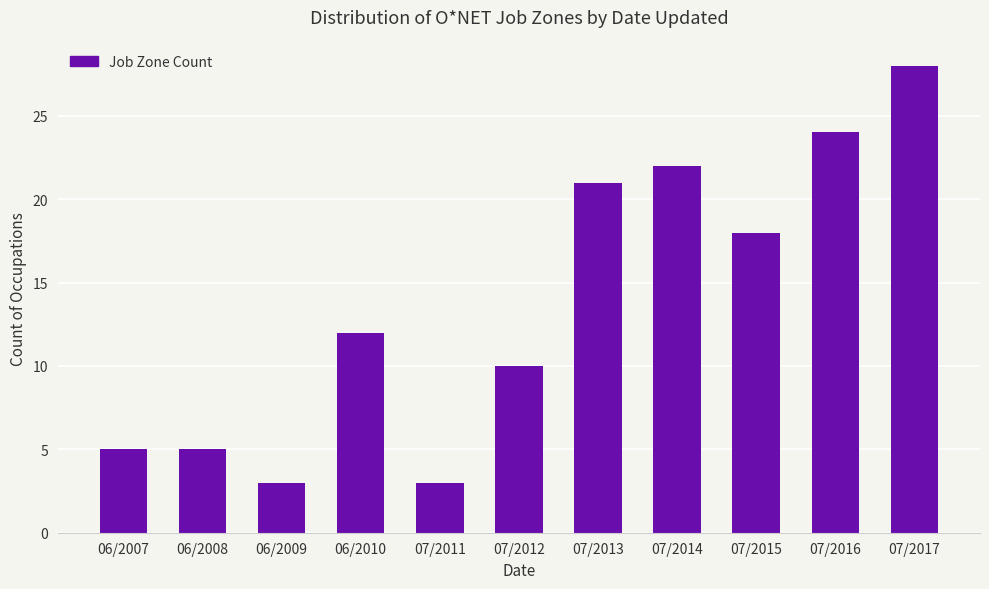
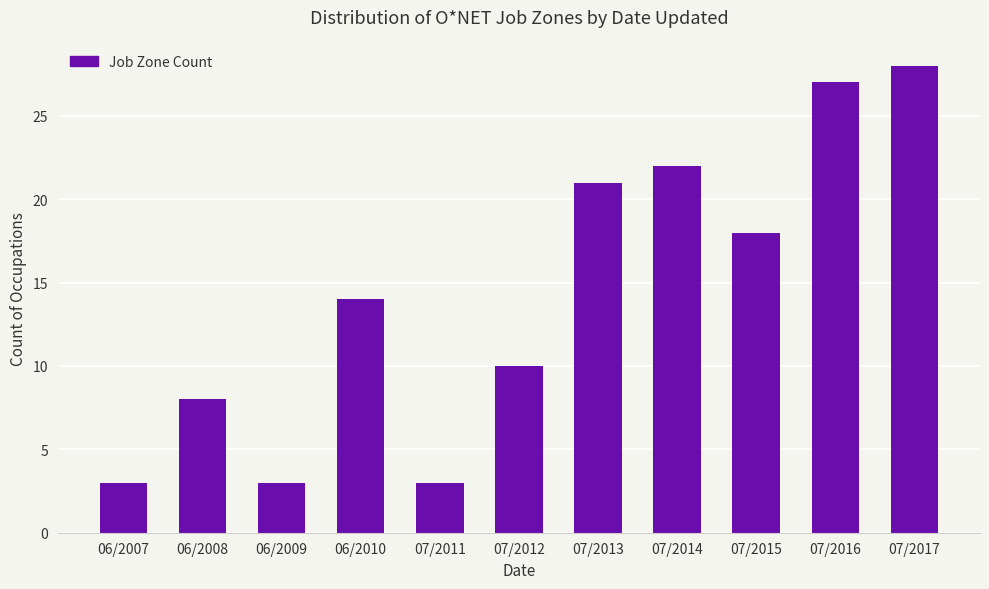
  {
-   "06/2007": 5,
-   "06/2008": 5,
+   "06/2007": 3,
+   "06/2008": 8,
    "06/2009": 3,
-   "06/2010": 12,
+   "06/2010": 14,
    "07/2011": 3,
    "07/2012": 10,
    "07/2013": 21,
    "07/2014": 22,
    "07/2015": 18,
-   "07/2016": 24,
+   "07/2016": 27,
    "07/2017": 28
  }
